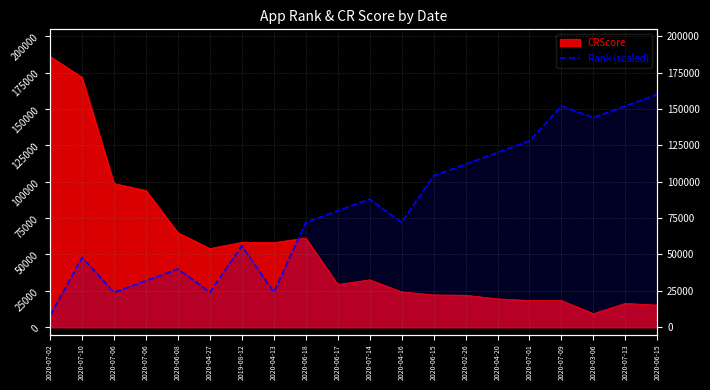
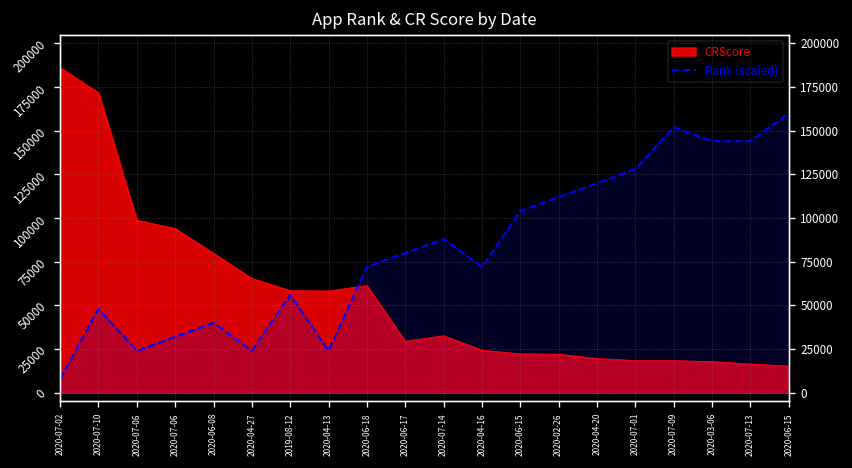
  {
    "CRScore": {
      "2020-07-02": 186000,
      "2020-07-10": 172000,
-     "2020-06-08": 65000,
-     "2020-04-27": 54000,
+     "2020-06-08": 80000,
+     "2020-04-27": 65000,
      "2019-08-12": 58000,
      "2020-04-13": 58000,
      "2020-06-18": 61000,
      "2020-06-17": 29000,
      "2020-07-14": 33000,
      "2020-04-16": 24000,
      "2020-02-26": 22000,
      "2020-04-20": 20000,
      "2020-07-01": 18000,
      "2020-07-09": 18000,
-     "2020-03-06": 9000,
+     "2020-03-06": 18000,
      "2020-07-13": 16000
    },
    "Rank (scaled)": {
      "2020-07-02": 8000,
      "2020-07-10": 48000,
      "2020-06-08": 40000,
      "2020-04-27": 24000,
      "2019-08-12": 56000,
      "2020-04-13": 24000,
      "2020-06-18": 72000,
      "2020-06-17": 80000,
      "2020-07-14": 88000,
      "2020-04-16": 72000,
      "2020-02-26": 112000,
      "2020-04-20": 120000,
      "2020-07-01": 128000,
      "2020-07-09": 152000,
      "2020-03-06": 144000,
-     "2020-07-13": 152000
+     "2020-07-13": 144000
    }
  }
